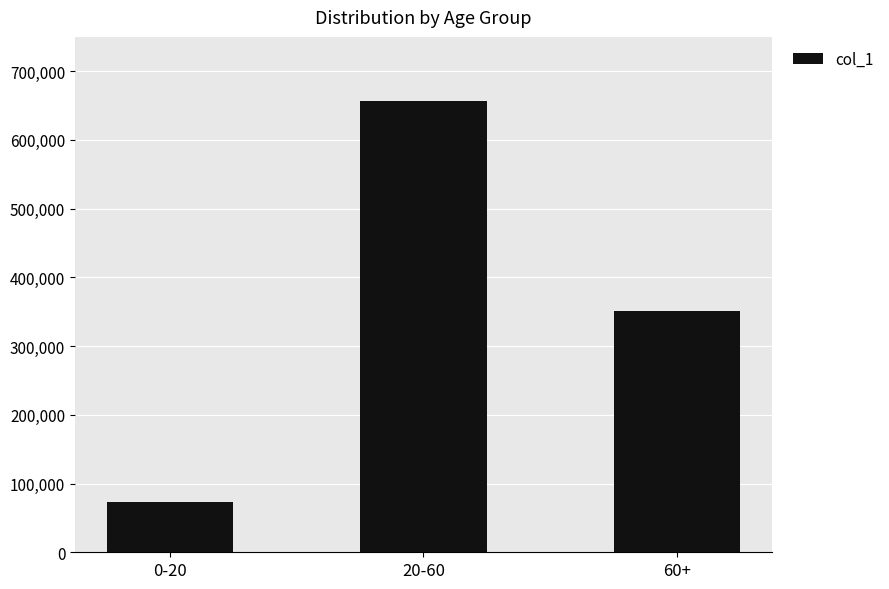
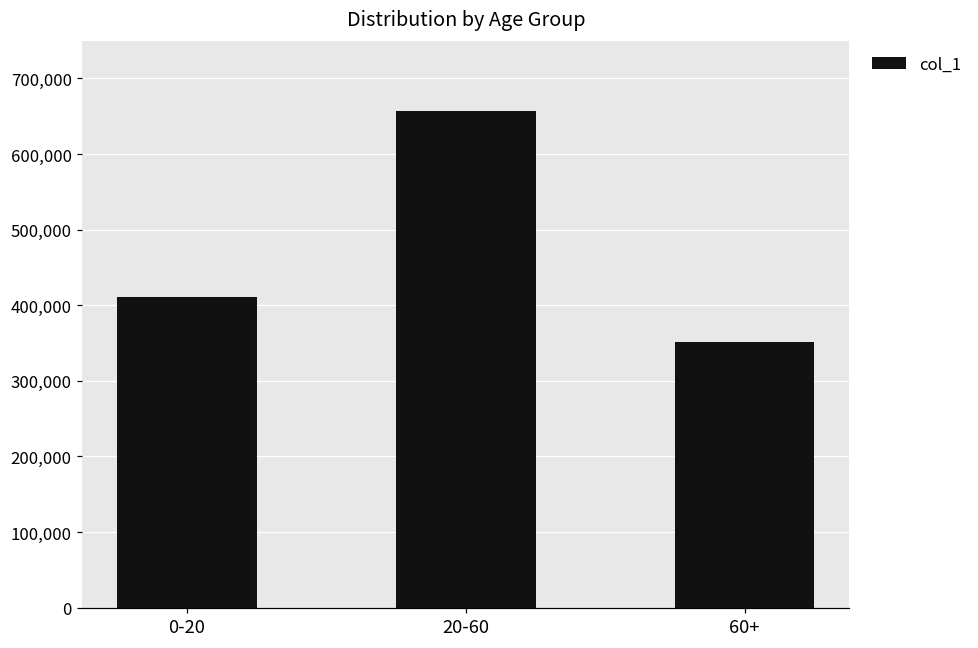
  {
-   "0-20": "70,000",
+   "0-20": "410,000",
    "20-60": "660,000",
    "60+": "350,000"
  }
